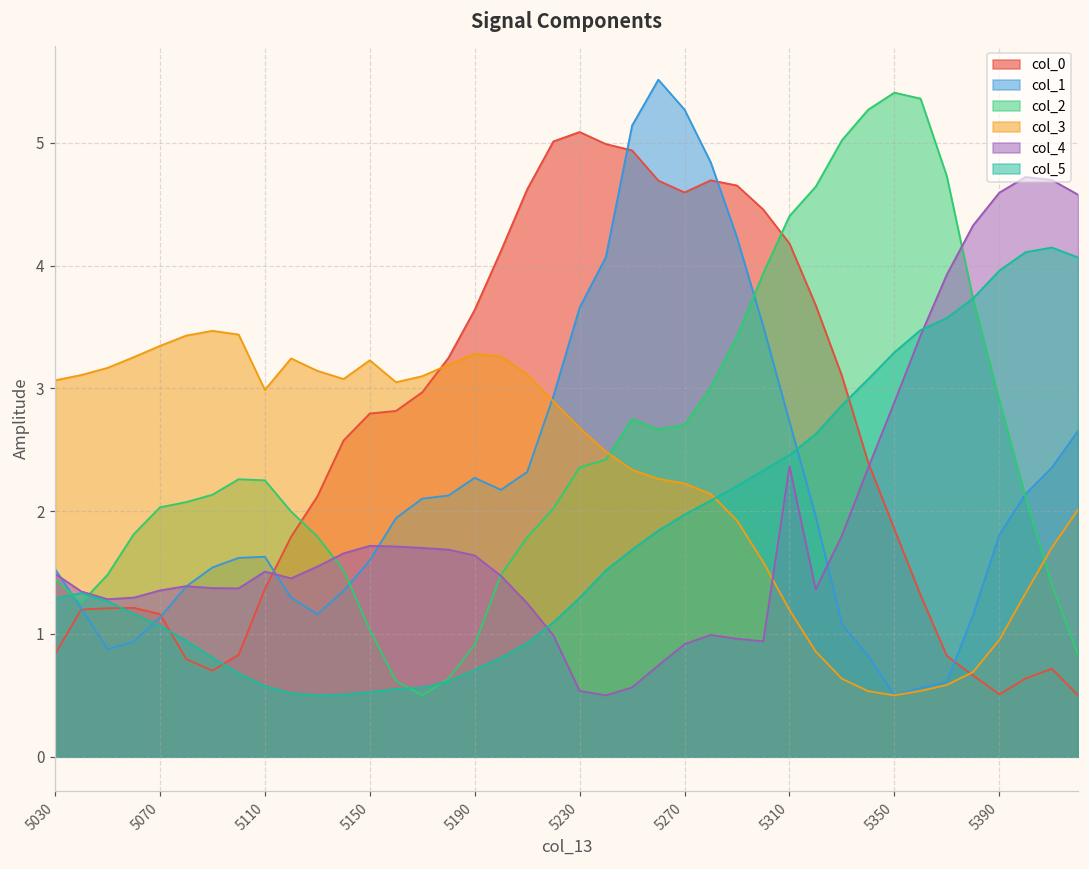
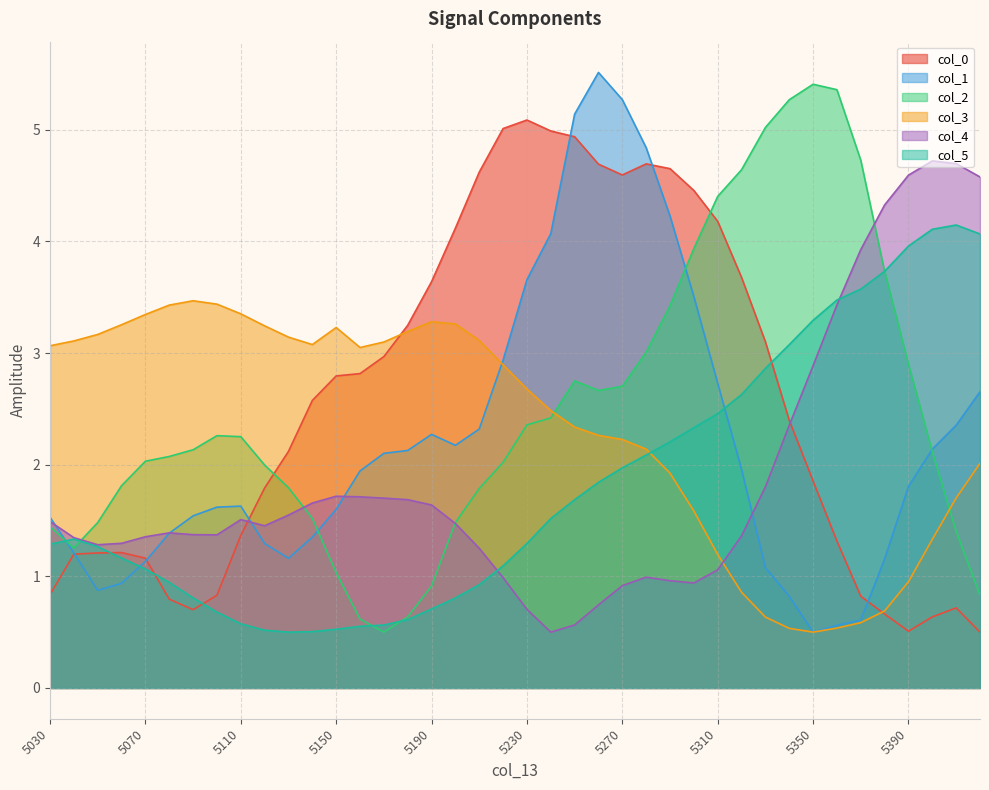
  {
    "col_0": {
      "5030": 0.84,
      "5070": 1.16,
      "5110": 1.37,
      "5150": 2.80,
      "5190": 3.64,
      "5230": 5.09,
      "5270": 4.60,
      "5310": 4.18,
      "5350": 1.85,
      "5390": 0.51
    },
    "col_3": {
      "5030": 3.07,
      "5070": 3.35,
-     "5110": 2.99,
+     "5110": 3.35,
      "5150": 3.23,
      "5190": 3.28,
      "5230": 2.68,
      "5270": 2.23,
      "5310": 1.20,
      "5390": 0.95
    },
    "col_4": {
      "5030": 1.49,
      "5070": 1.35,
      "5110": 1.51,
      "5150": 1.72,
      "5190": 1.64,
-     "5230": 0.54,
+     "5230": 0.70,
      "5270": 0.92,
-     "5310": 2.36,
+     "5310": 1.06,
      "5350": 2.89,
      "5390": 4.59
    }
  }
